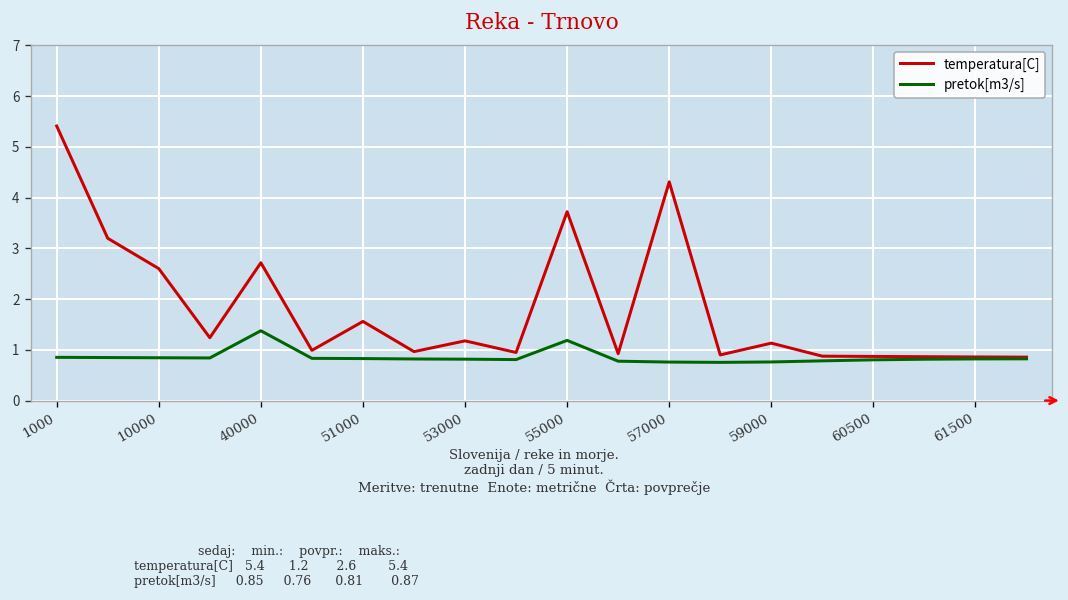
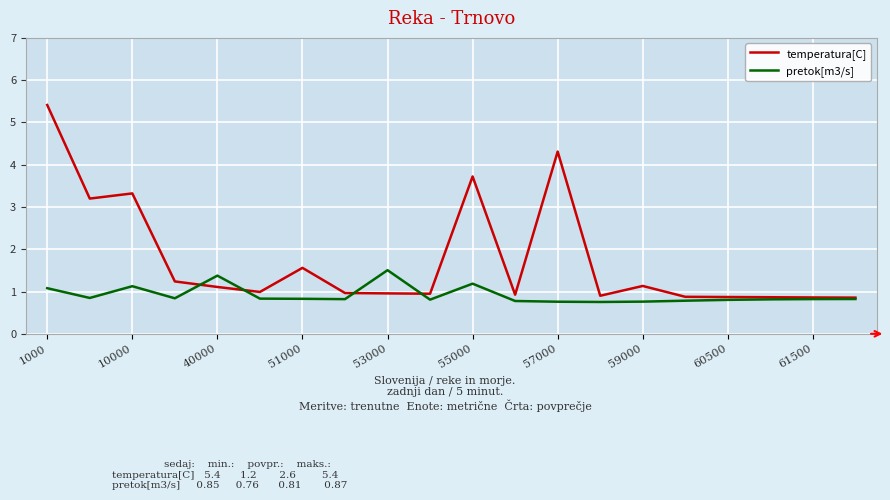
  {
    "temperatura[C]": {
      "1000": 5.4,
-     "10000": 2.6,
-     "40000": 2.7,
+     "10000": 3.3,
+     "40000": 1.1,
      "51000": 1.6,
-     "53000": 1.2,
+     "53000": 1.0,
      "55000": 3.7,
      "57000": 4.3,
      "59000": 1.1,
      "60500": 0.9
    },
    "pretok[m3/s]": {
-     "1000": 0.9,
-     "10000": 0.8,
+     "1000": 1.1,
+     "10000": 1.1,
      "40000": 1.4,
      "51000": 0.8,
-     "53000": 0.8,
+     "53000": 1.5,
      "55000": 1.2,
      "57000": 0.8,
      "59000": 0.8,
      "60500": 0.8
    }
  }
